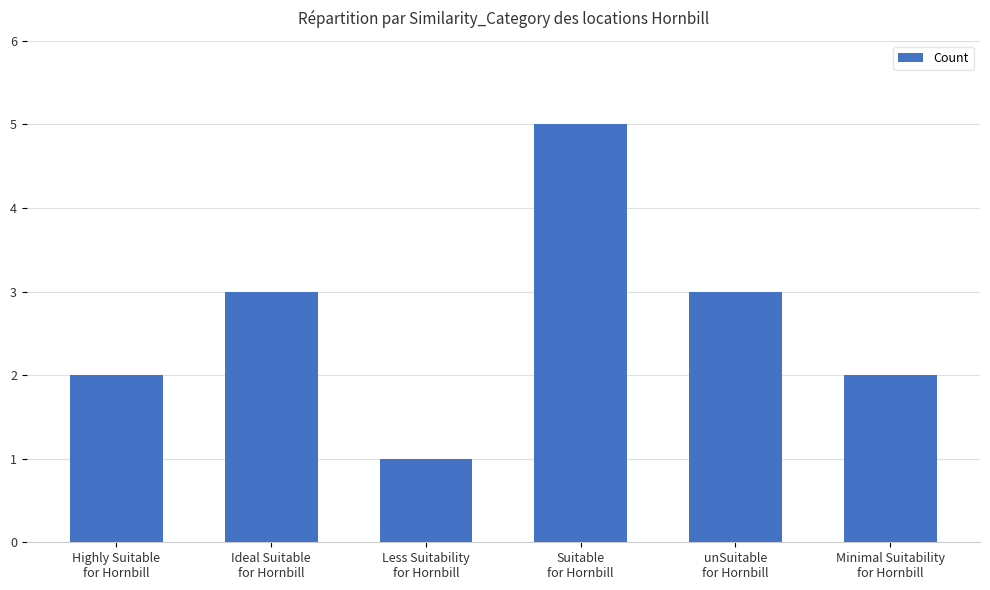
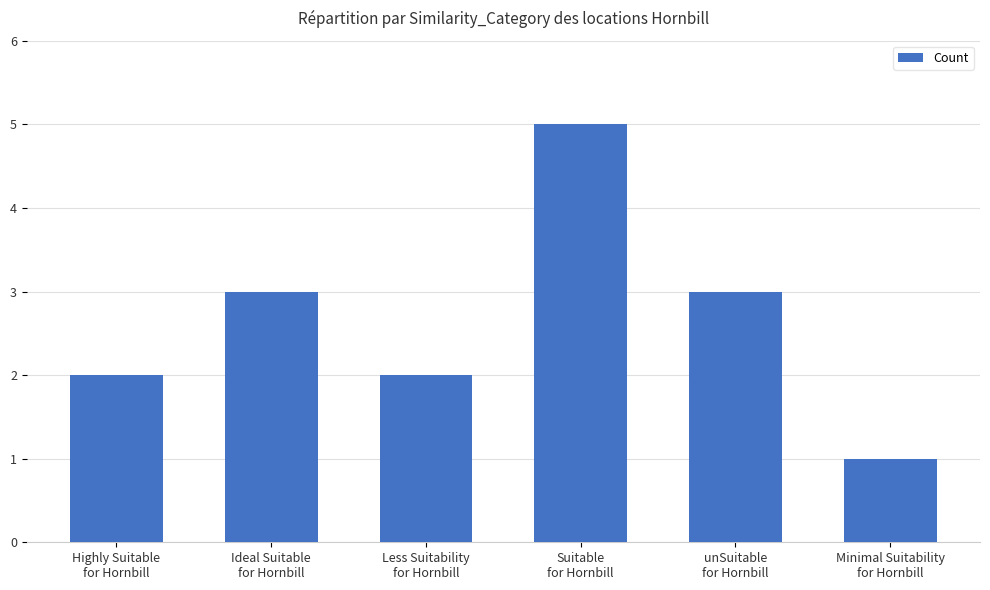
  {
    "Highly Suitable for Hornbill": 2,
    "Ideal Suitable for Hornbill": 3,
-   "Less Suitability for Hornbill": 1,
+   "Less Suitability for Hornbill": 2,
    "Suitable for Hornbill": 5,
    "unSuitable for Hornbill": 3,
-   "Minimal Suitability for Hornbill": 2
+   "Minimal Suitability for Hornbill": 1
  }
